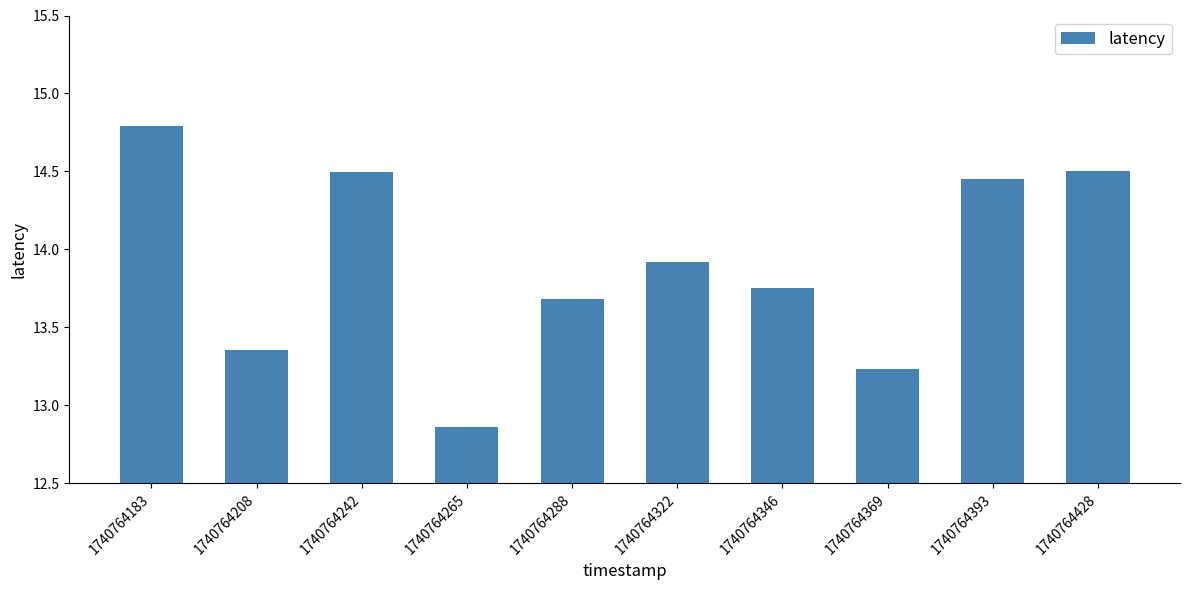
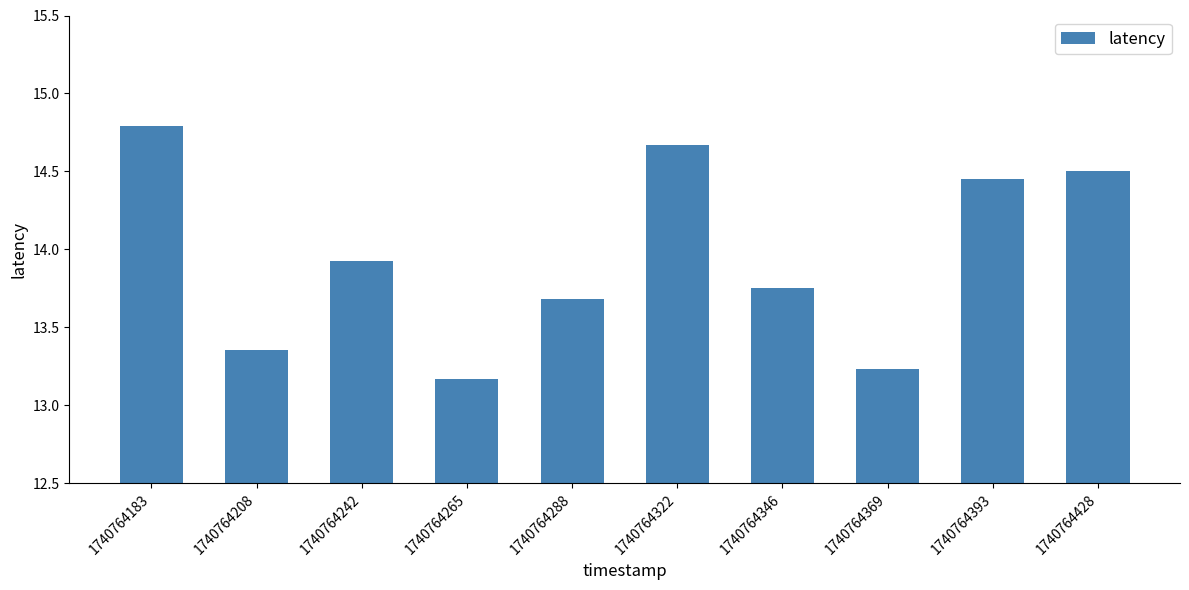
  {
    "1740764183": 14.79,
    "1740764208": 13.36,
-   "1740764242": 14.50,
-   "1740764265": 12.86,
+   "1740764242": 13.93,
+   "1740764265": 13.17,
    "1740764288": 13.68,
-   "1740764322": 13.92,
+   "1740764322": 14.67,
    "1740764346": 13.75,
    "1740764369": 13.23,
    "1740764393": 14.45,
    "1740764428": 14.50
  }
